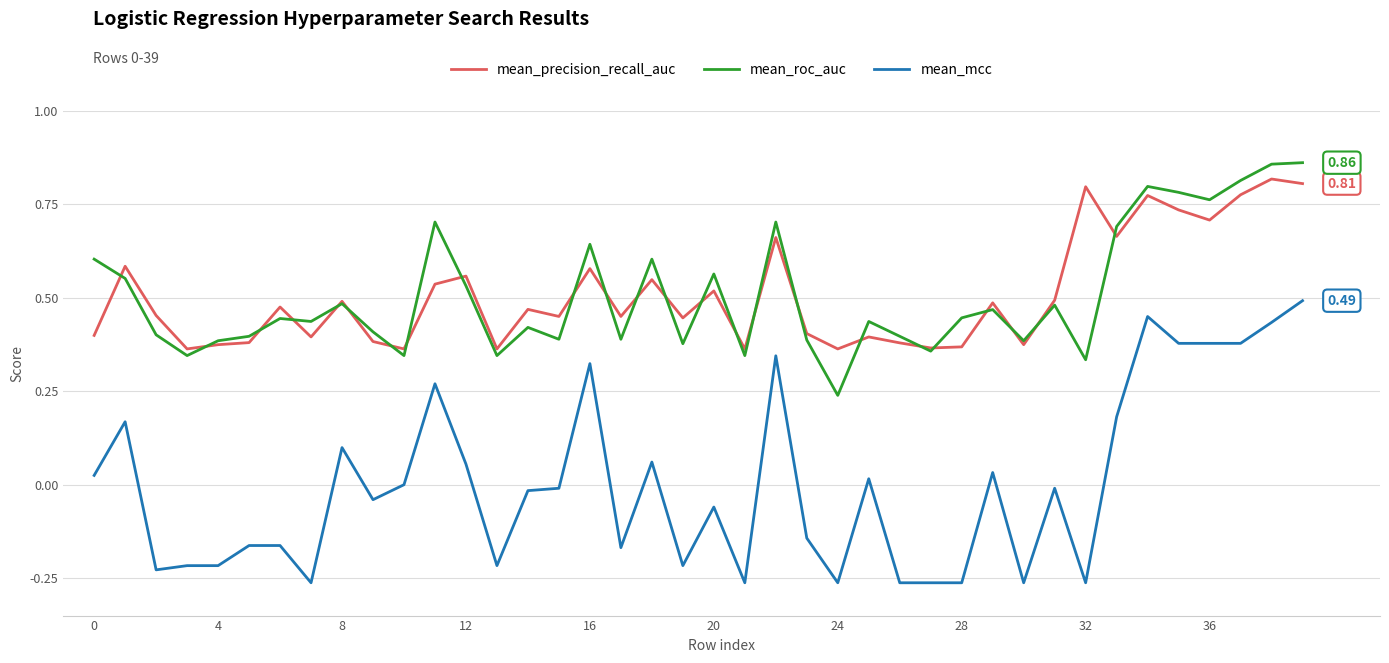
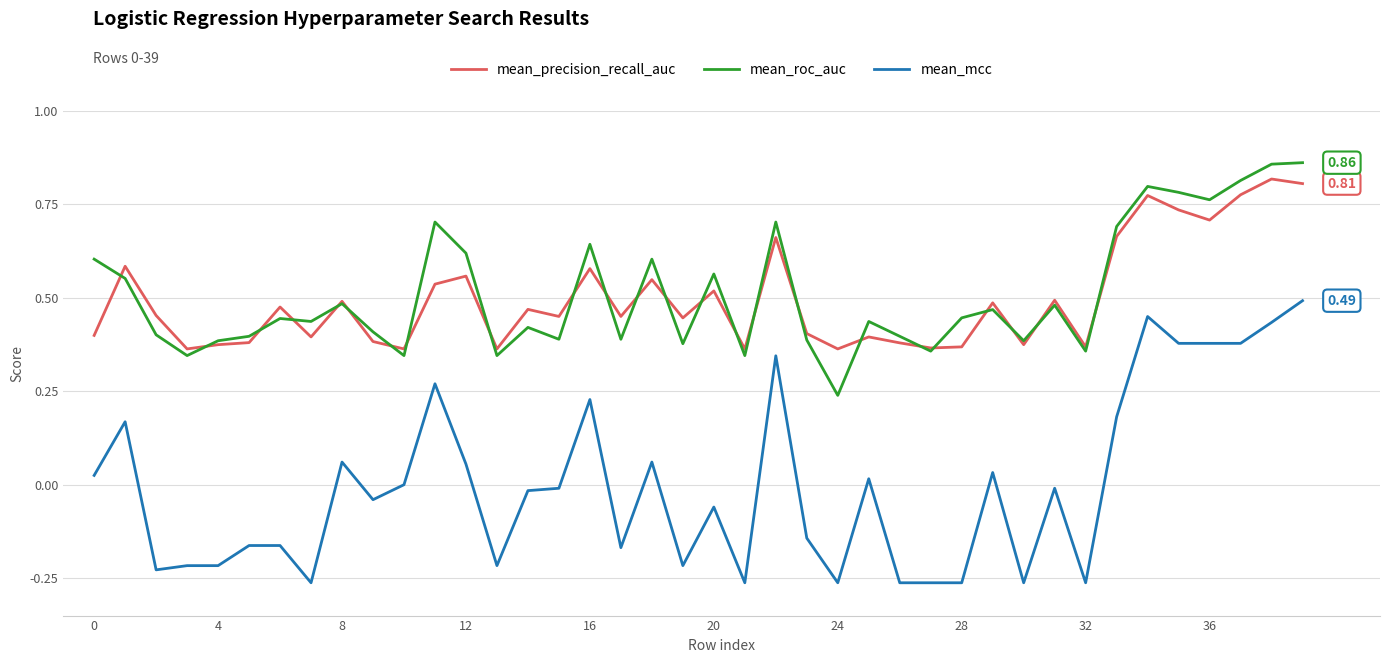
  {
    "mean_precision_recall_auc": {
      "0": 0.40,
      "4": 0.37,
      "12": 0.56,
      "16": 0.58,
      "20": 0.52,
      "24": 0.36,
      "28": 0.37,
-     "32": 0.80,
+     "32": 0.37,
      "36": 0.71
    },
    "mean_roc_auc": {
      "0": 0.60,
      "4": 0.38,
-     "12": 0.53,
+     "12": 0.62,
      "16": 0.64,
      "20": 0.56,
      "24": 0.24,
      "28": 0.45,
-     "32": 0.33,
+     "32": 0.36,
      "36": 0.76
    },
    "mean_mcc": {
      "0": 0.02,
      "4": -0.22,
-     "8": 0.10,
+     "8": 0.06,
      "12": 0.06,
-     "16": 0.32,
+     "16": 0.23,
      "20": -0.06,
      "24": -0.26,
      "28": -0.26,
      "32": -0.26,
      "36": 0.38
    }
  }
